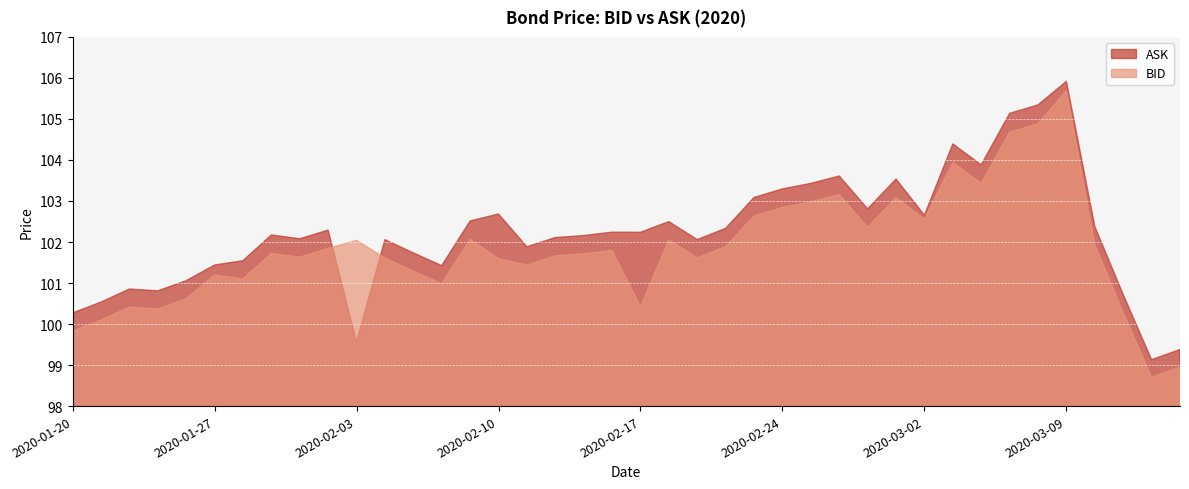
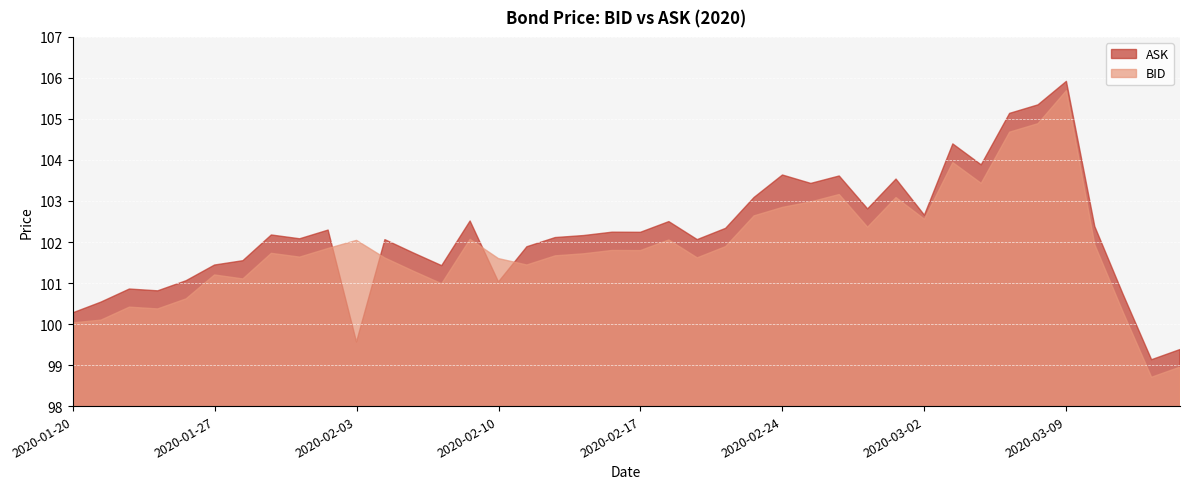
  {
    "ASK": {
      "2020-01-20": 100.3,
      "2020-01-27": 101.4,
      "2020-02-03": 99.6,
-     "2020-02-10": 102.7,
+     "2020-02-10": 101.0,
      "2020-02-17": 102.2,
-     "2020-02-24": 103.3,
+     "2020-02-24": 103.6,
      "2020-03-02": 102.7,
      "2020-03-09": 105.9
    },
    "BID": {
-     "2020-01-20": 99.8,
+     "2020-01-20": 100.0,
      "2020-01-27": 101.2,
      "2020-02-03": 102.0,
      "2020-02-10": 101.6,
-     "2020-02-17": 100.4,
+     "2020-02-17": 101.8,
      "2020-02-24": 102.8,
      "2020-03-02": 102.6,
      "2020-03-09": 105.7
    }
  }
